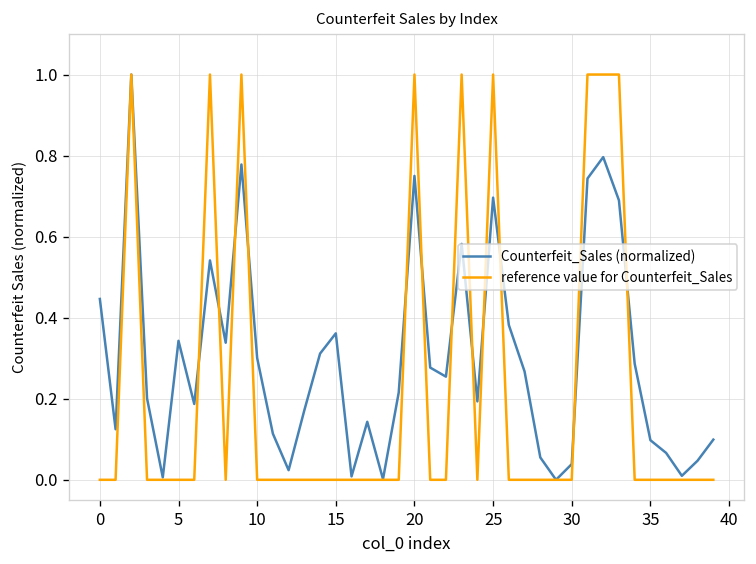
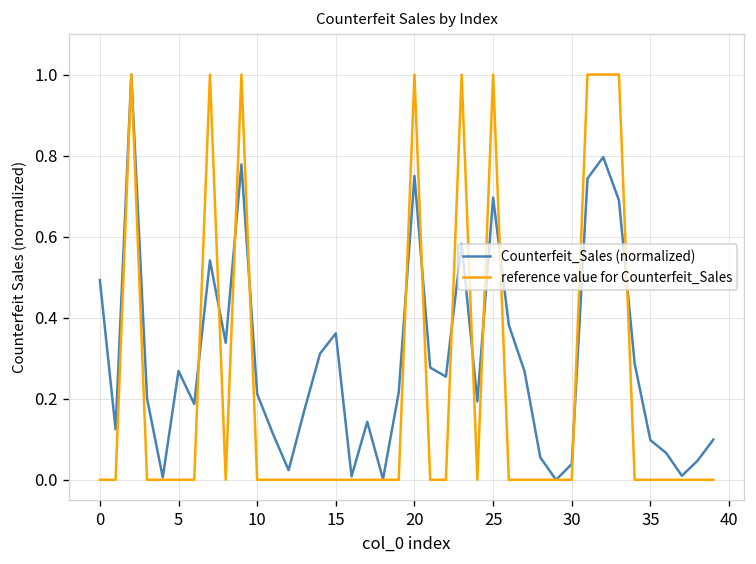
  {
    "Counterfeit_Sales (normalized)": {
-     "0": 0.45,
-     "5": 0.34,
-     "10": 0.30,
+     "0": 0.49,
+     "5": 0.27,
+     "10": 0.21,
      "15": 0.36,
      "20": 0.75,
      "25": 0.70,
      "30": 0.04,
      "35": 0.10
    },
    "reference value for Counterfeit_Sales": {
      "0": 0.00,
      "5": 0.00,
      "10": 0.00,
      "15": 0.00,
      "20": 1.00,
      "25": 1.00,
      "30": 0.00,
      "35": 0.00
    }
  }
